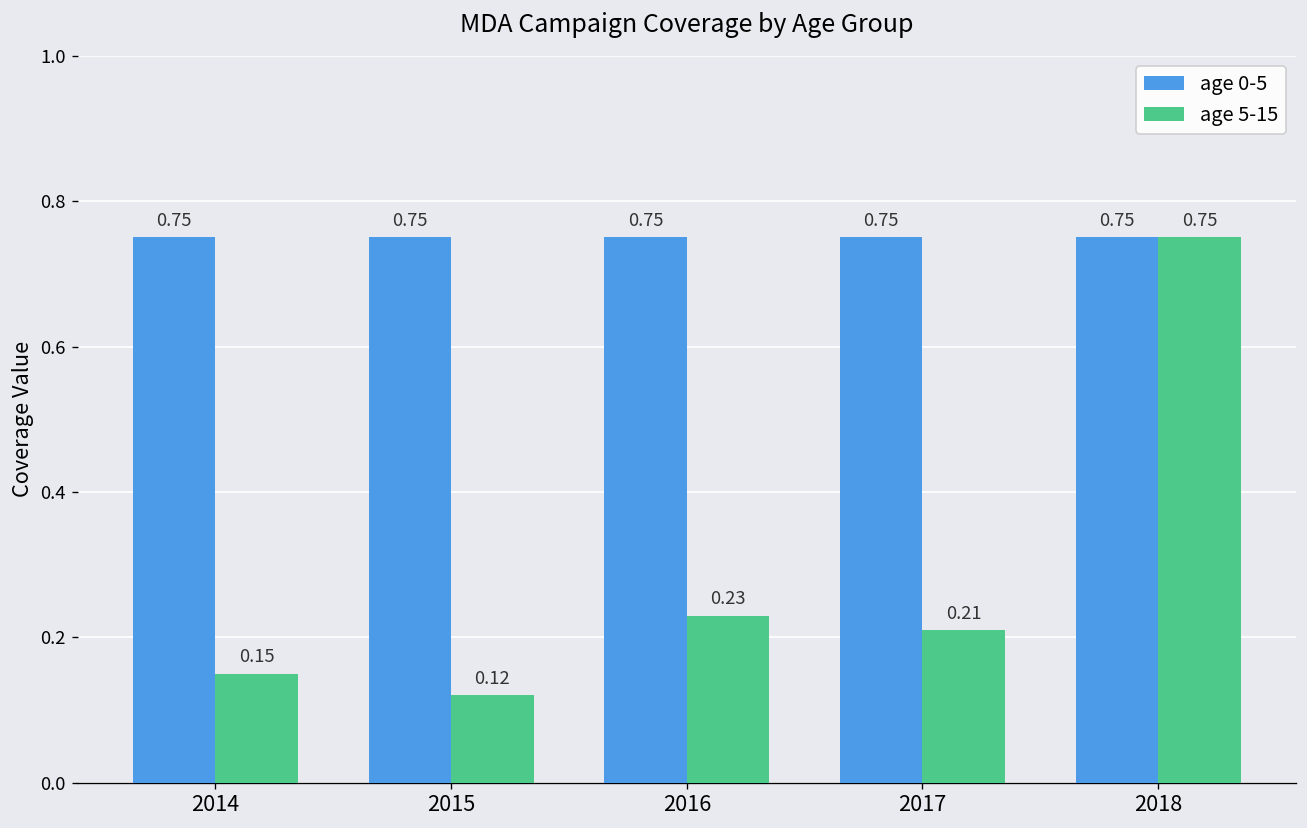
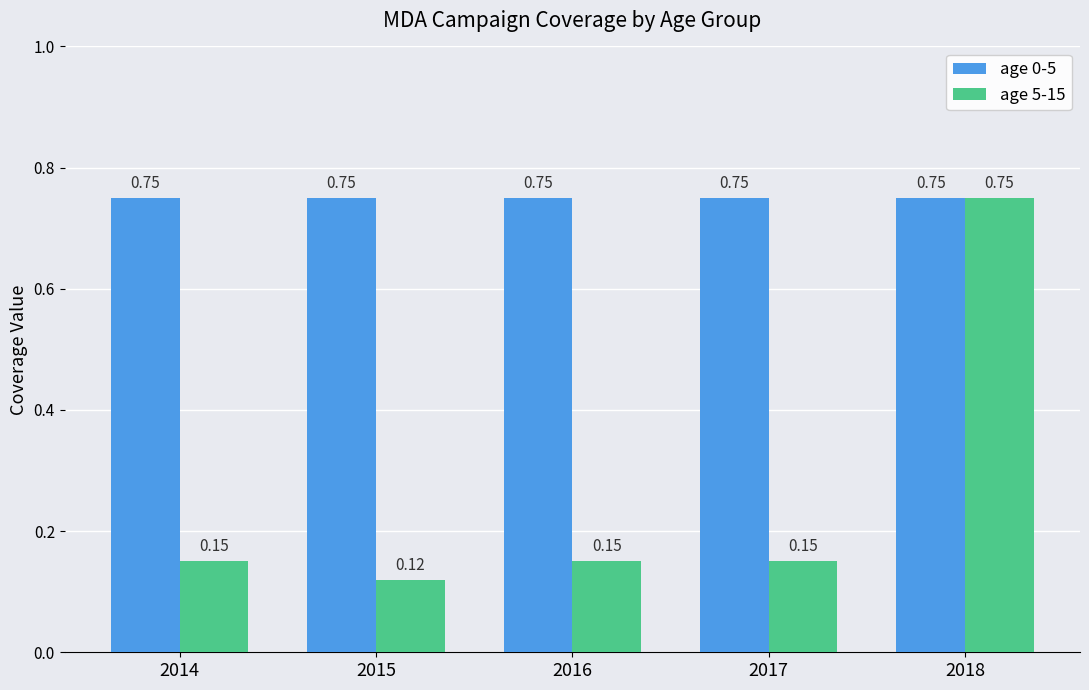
  {
    "age 0-5": {
      "2014": 0.75,
      "2015": 0.75,
      "2016": 0.75,
      "2017": 0.75,
      "2018": 0.75
    },
    "age 5-15": {
      "2014": 0.15,
      "2015": 0.12,
-     "2016": 0.23,
-     "2017": 0.21,
+     "2016": 0.15,
+     "2017": 0.15,
      "2018": 0.75
    }
  }
